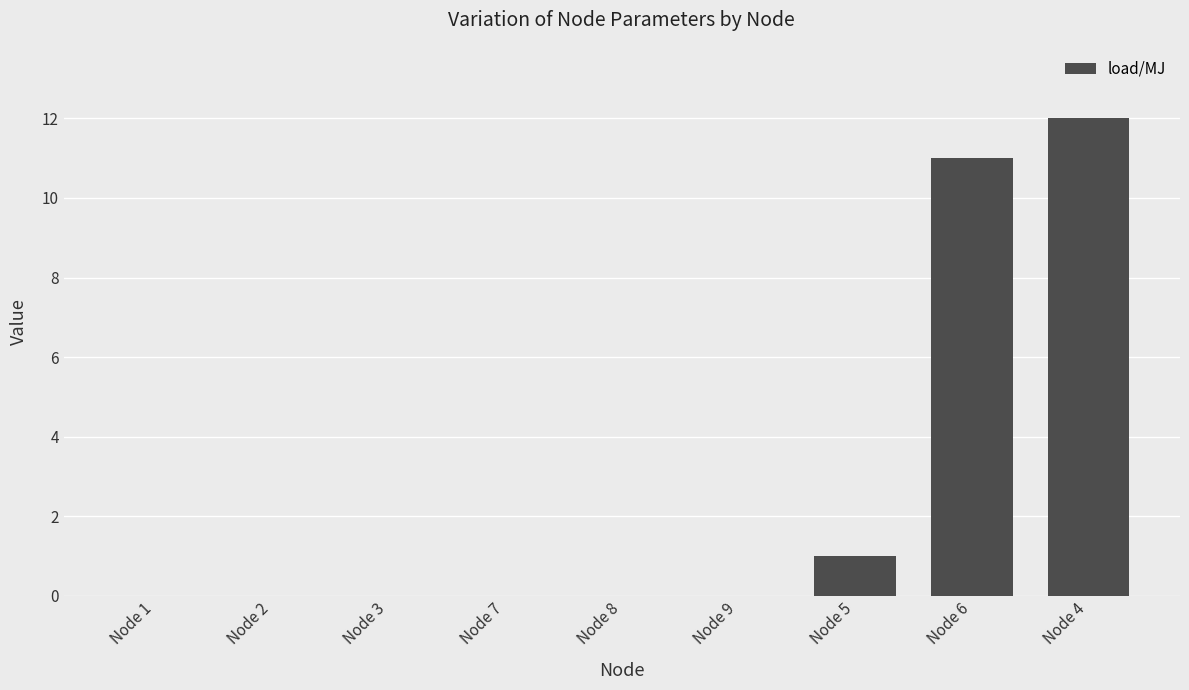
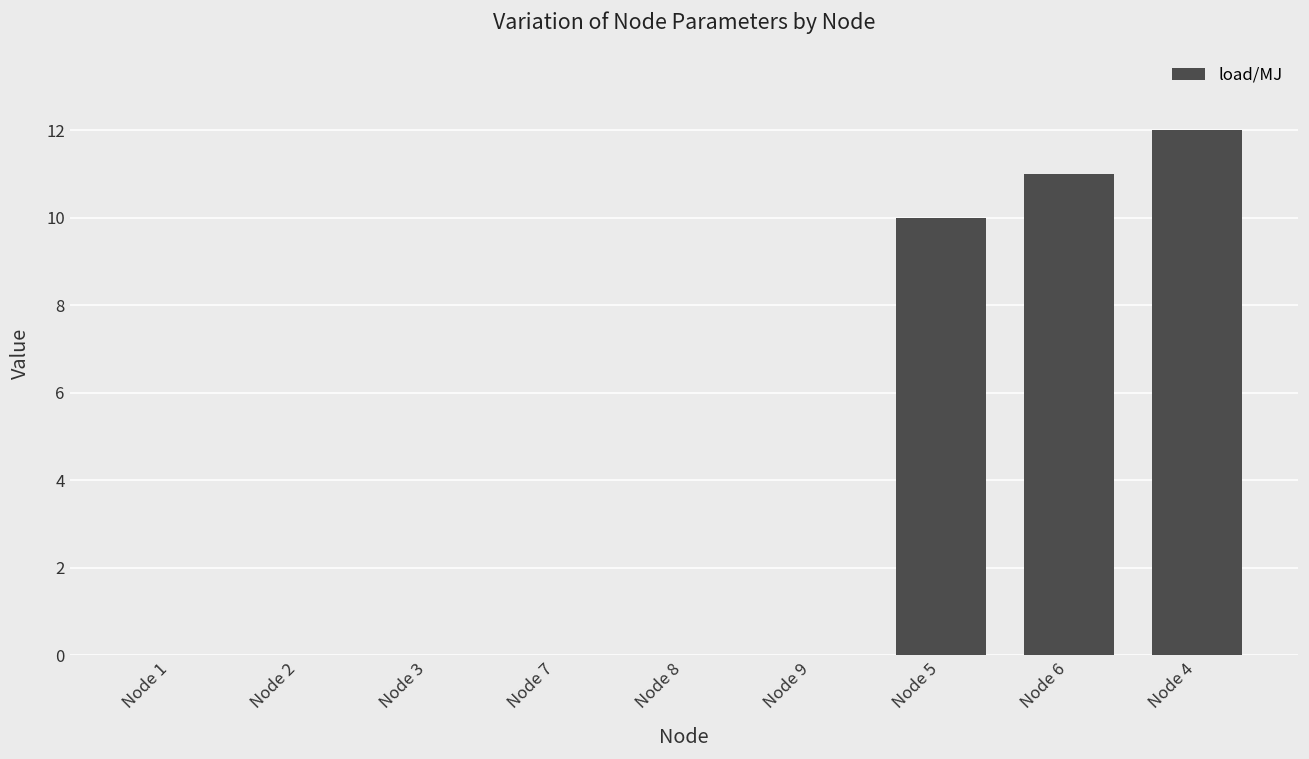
  {
    "Node 1": 0,
    "Node 2": 0,
    "Node 3": 0,
    "Node 7": 0,
    "Node 8": 0,
    "Node 9": 0,
-   "Node 5": 1,
+   "Node 5": 10,
    "Node 6": 11,
    "Node 4": 12
  }
